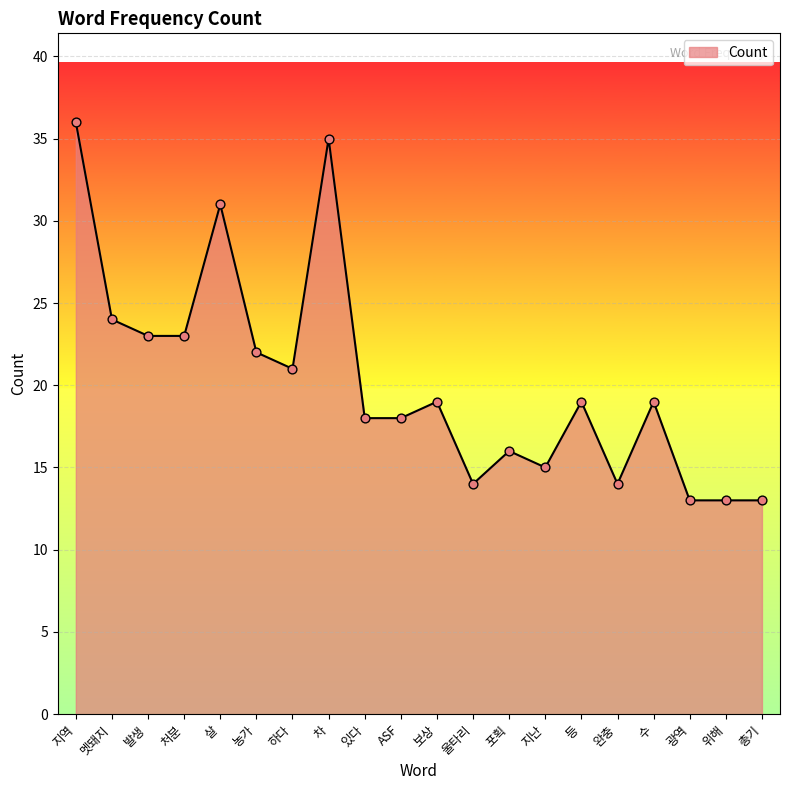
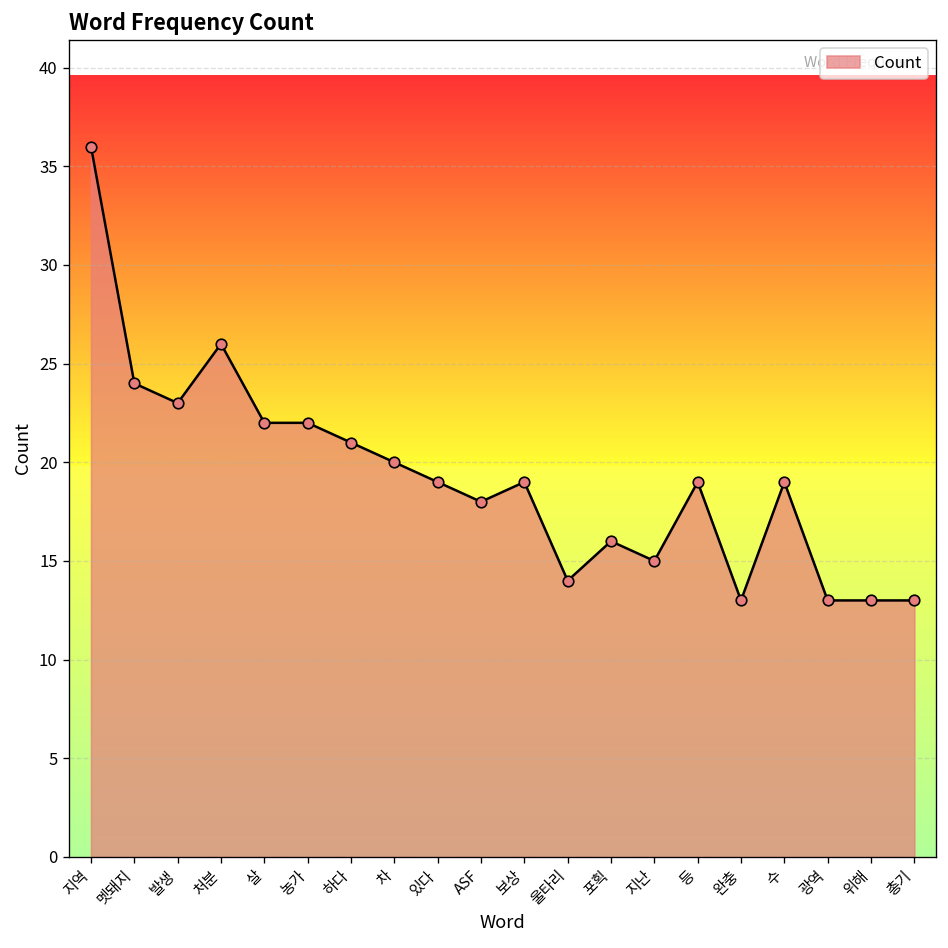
  {
    "지역": 36,
    "멧돼지": 24,
    "발생": 23,
-   "처분": 23,
-   "살": 31,
+   "처분": 26,
+   "살": 22,
    "농가": 22,
    "하다": 21,
-   "차": 35,
-   "있다": 18,
+   "차": 20,
+   "있다": 19,
    "ASF": 18,
    "보상": 19,
    "울타리": 14,
    "포획": 16,
    "지난": 15,
    "등": 19,
-   "완충": 14,
+   "완충": 13,
    "수": 19,
    "광역": 13,
    "위해": 13,
    "총기": 13
  }
